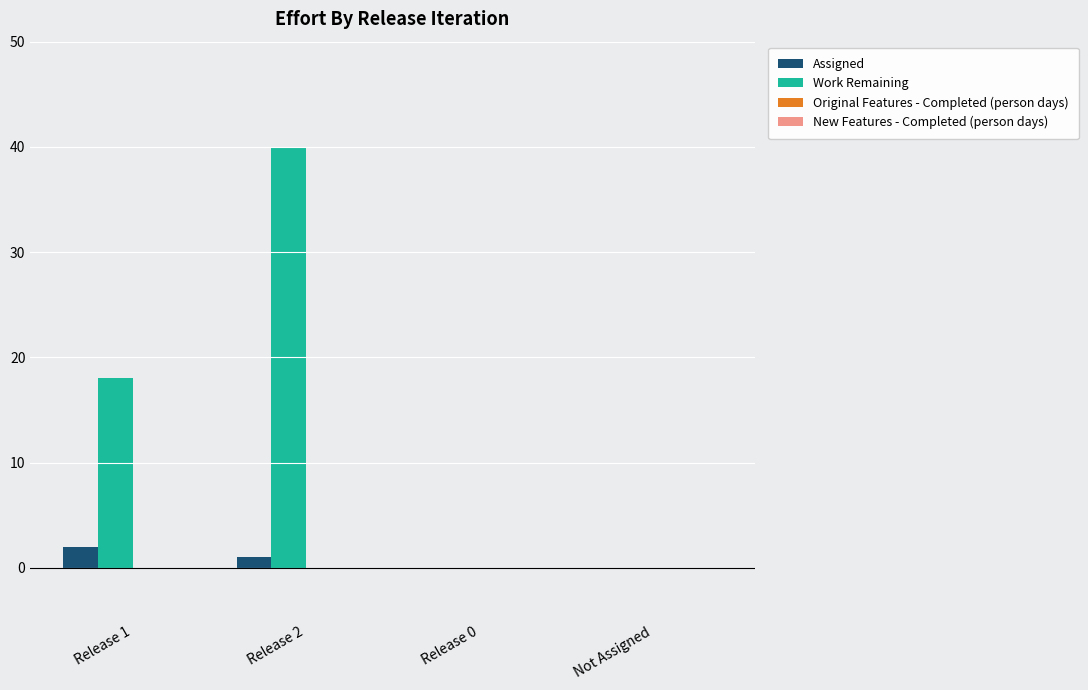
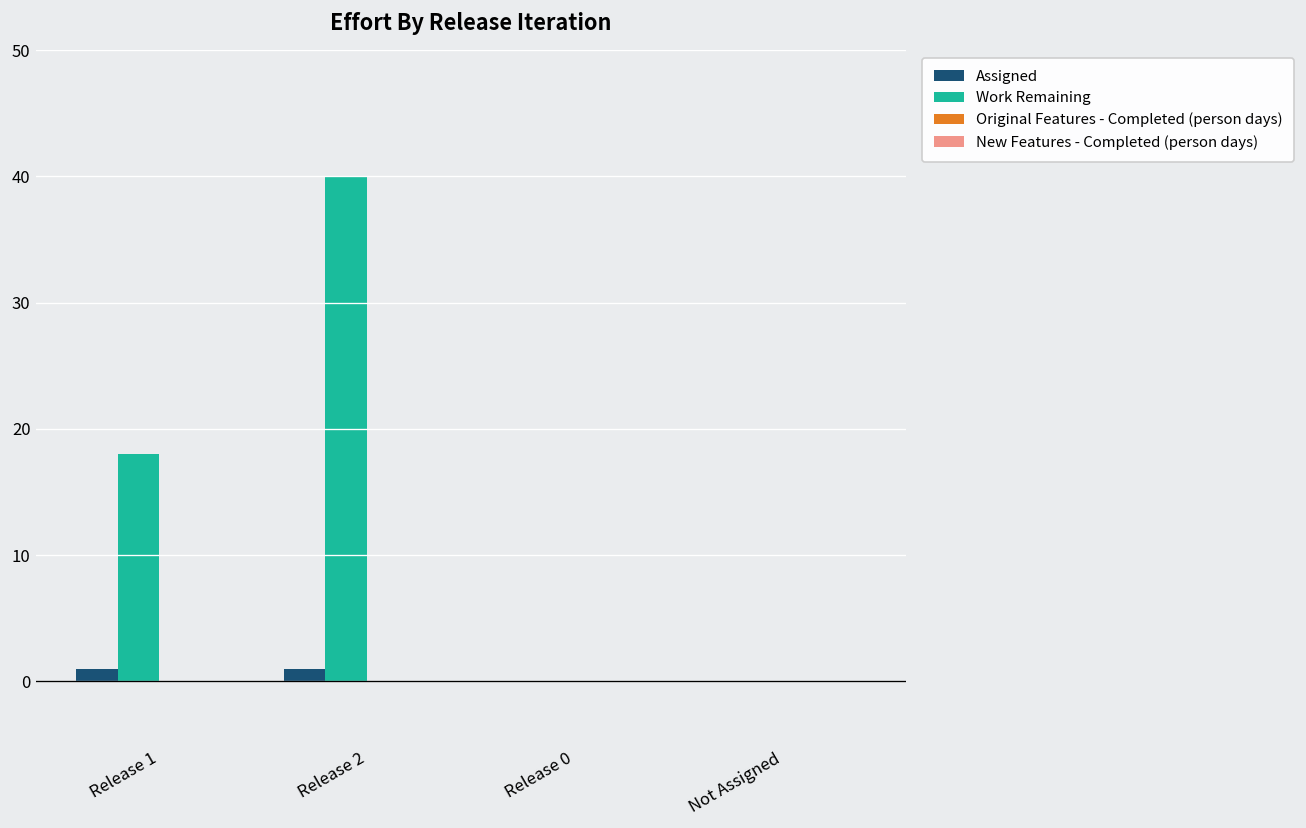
  {
    "Assigned": {
-     "Release 1": 2,
+     "Release 1": 1,
      "Release 2": 1,
      "Release 0": 0,
      "Not Assigned": 0
    },
    "Work Remaining": {
      "Release 1": 18,
      "Release 2": 40,
      "Release 0": 0,
      "Not Assigned": 0
    },
    "Original Features - Completed (person days)": {
      "Release 1": 0,
      "Release 2": 0,
      "Release 0": 0,
      "Not Assigned": 0
    },
    "New Features - Completed (person days)": {
      "Release 1": 0,
      "Release 2": 0,
      "Release 0": 0,
      "Not Assigned": 0
    }
  }
